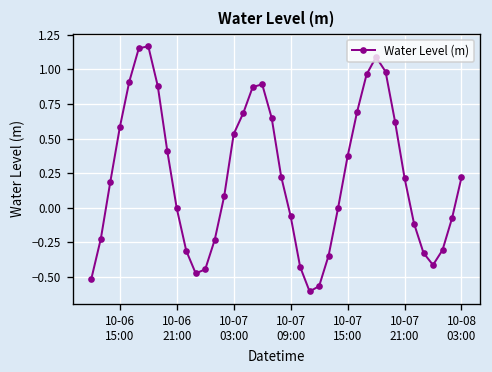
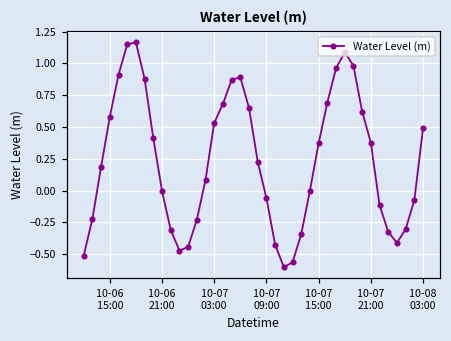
  {
    "10-06 15:00": 0.58,
    "10-06 21:00": 0.00,
    "10-07 03:00": 0.53,
    "10-07 09:00": -0.06,
    "10-07 15:00": 0.37,
-   "10-07 21:00": 0.22,
-   "10-08 03:00": 0.22
+   "10-07 21:00": 0.38,
+   "10-08 03:00": 0.49
  }
